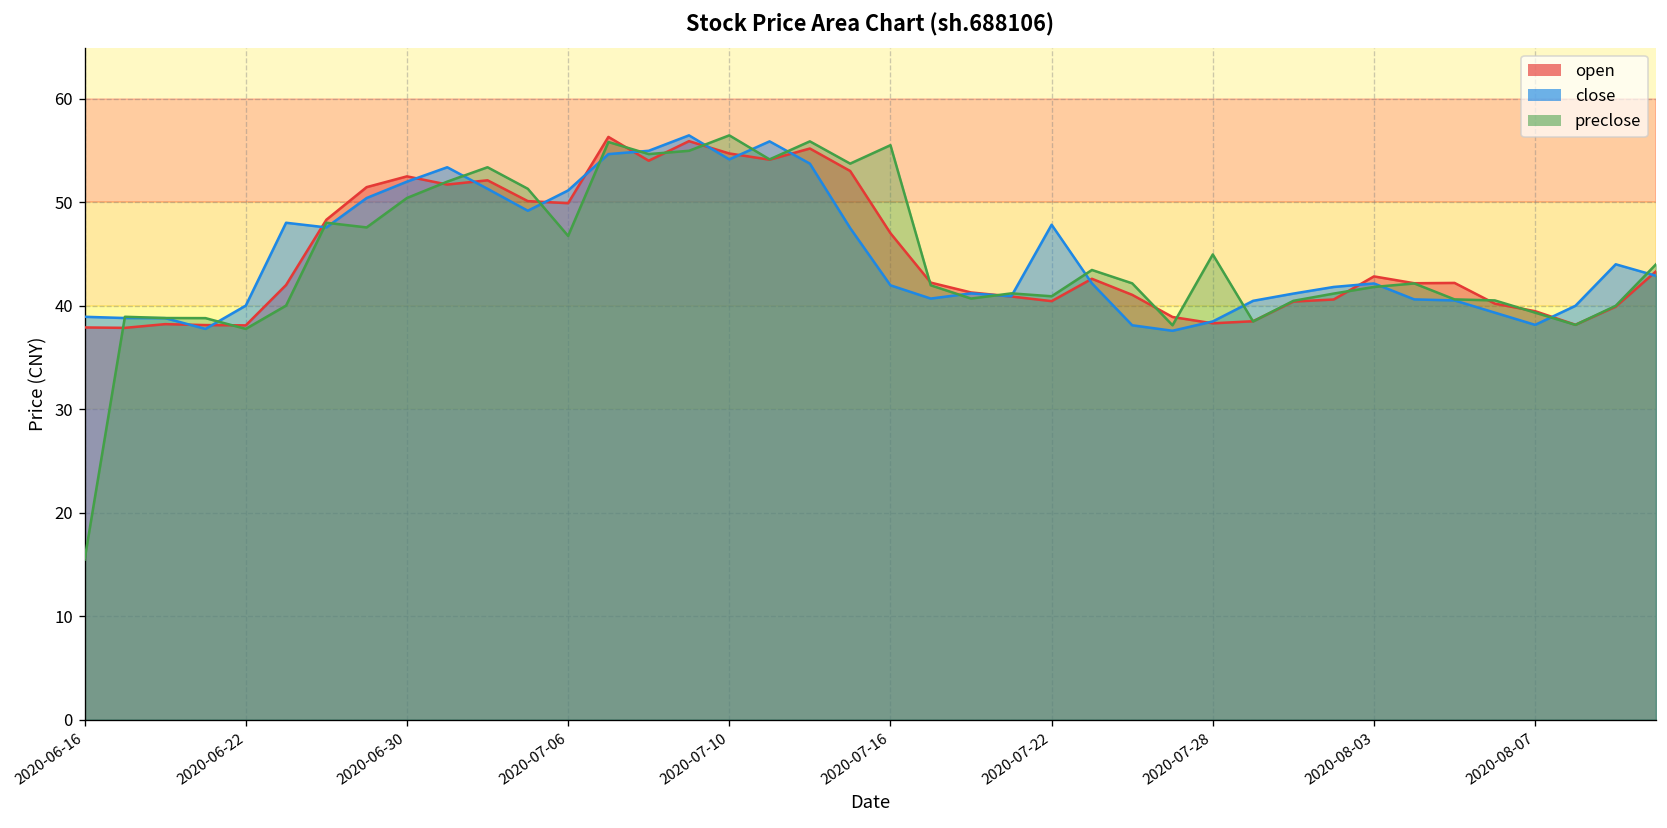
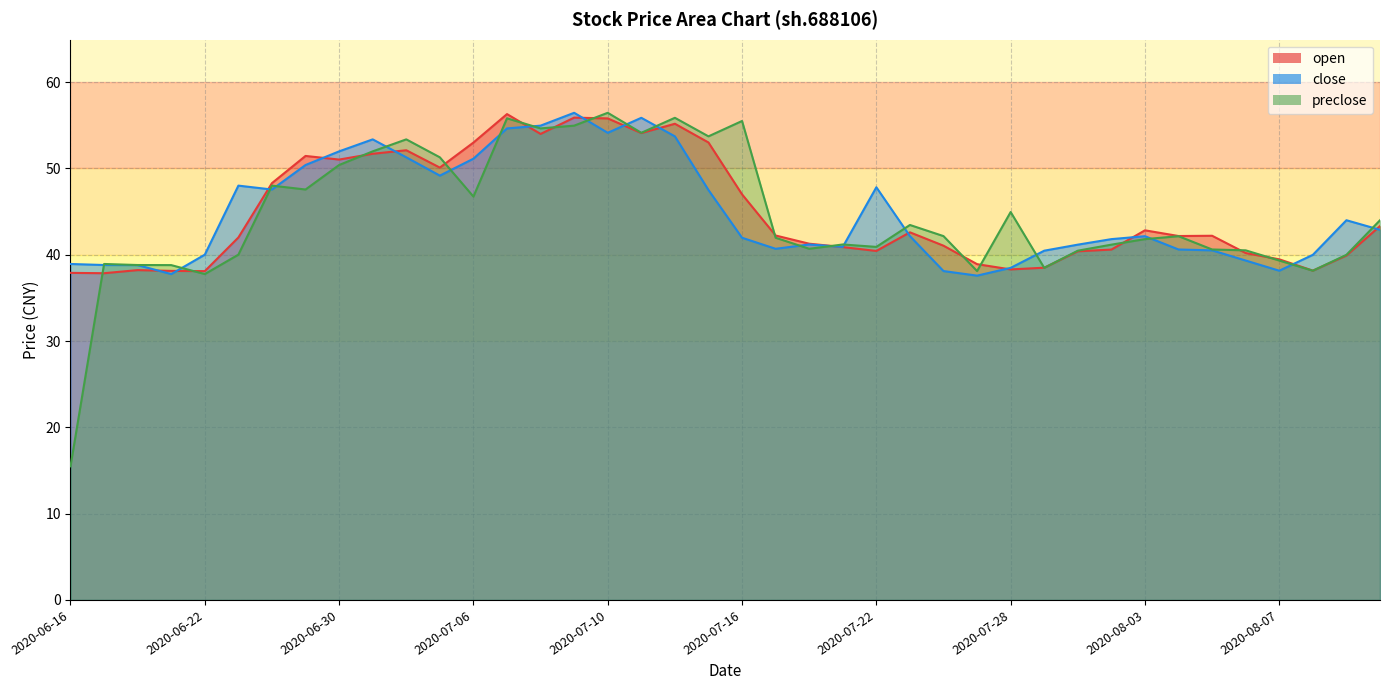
  {
    "open": {
      "2020-06-16": 38,
      "2020-06-22": 38,
-     "2020-06-30": 52,
-     "2020-07-06": 50,
-     "2020-07-10": 55,
+     "2020-06-30": 51,
+     "2020-07-06": 53,
+     "2020-07-10": 56,
      "2020-07-16": 47,
      "2020-07-22": 40,
      "2020-08-03": 43
    },
    "close": {
      "2020-06-16": 39,
      "2020-06-22": 40,
      "2020-06-30": 52,
      "2020-07-06": 51,
      "2020-07-10": 54,
      "2020-07-16": 42,
      "2020-07-22": 48,
      "2020-08-03": 42,
      "2020-08-07": 38
    },
    "preclose": {
      "2020-06-16": 15,
      "2020-06-22": 38,
      "2020-06-30": 50,
      "2020-07-06": 47,
      "2020-07-10": 56,
      "2020-07-16": 56,
      "2020-07-22": 41,
      "2020-07-28": 45,
      "2020-08-03": 42
    }
  }
